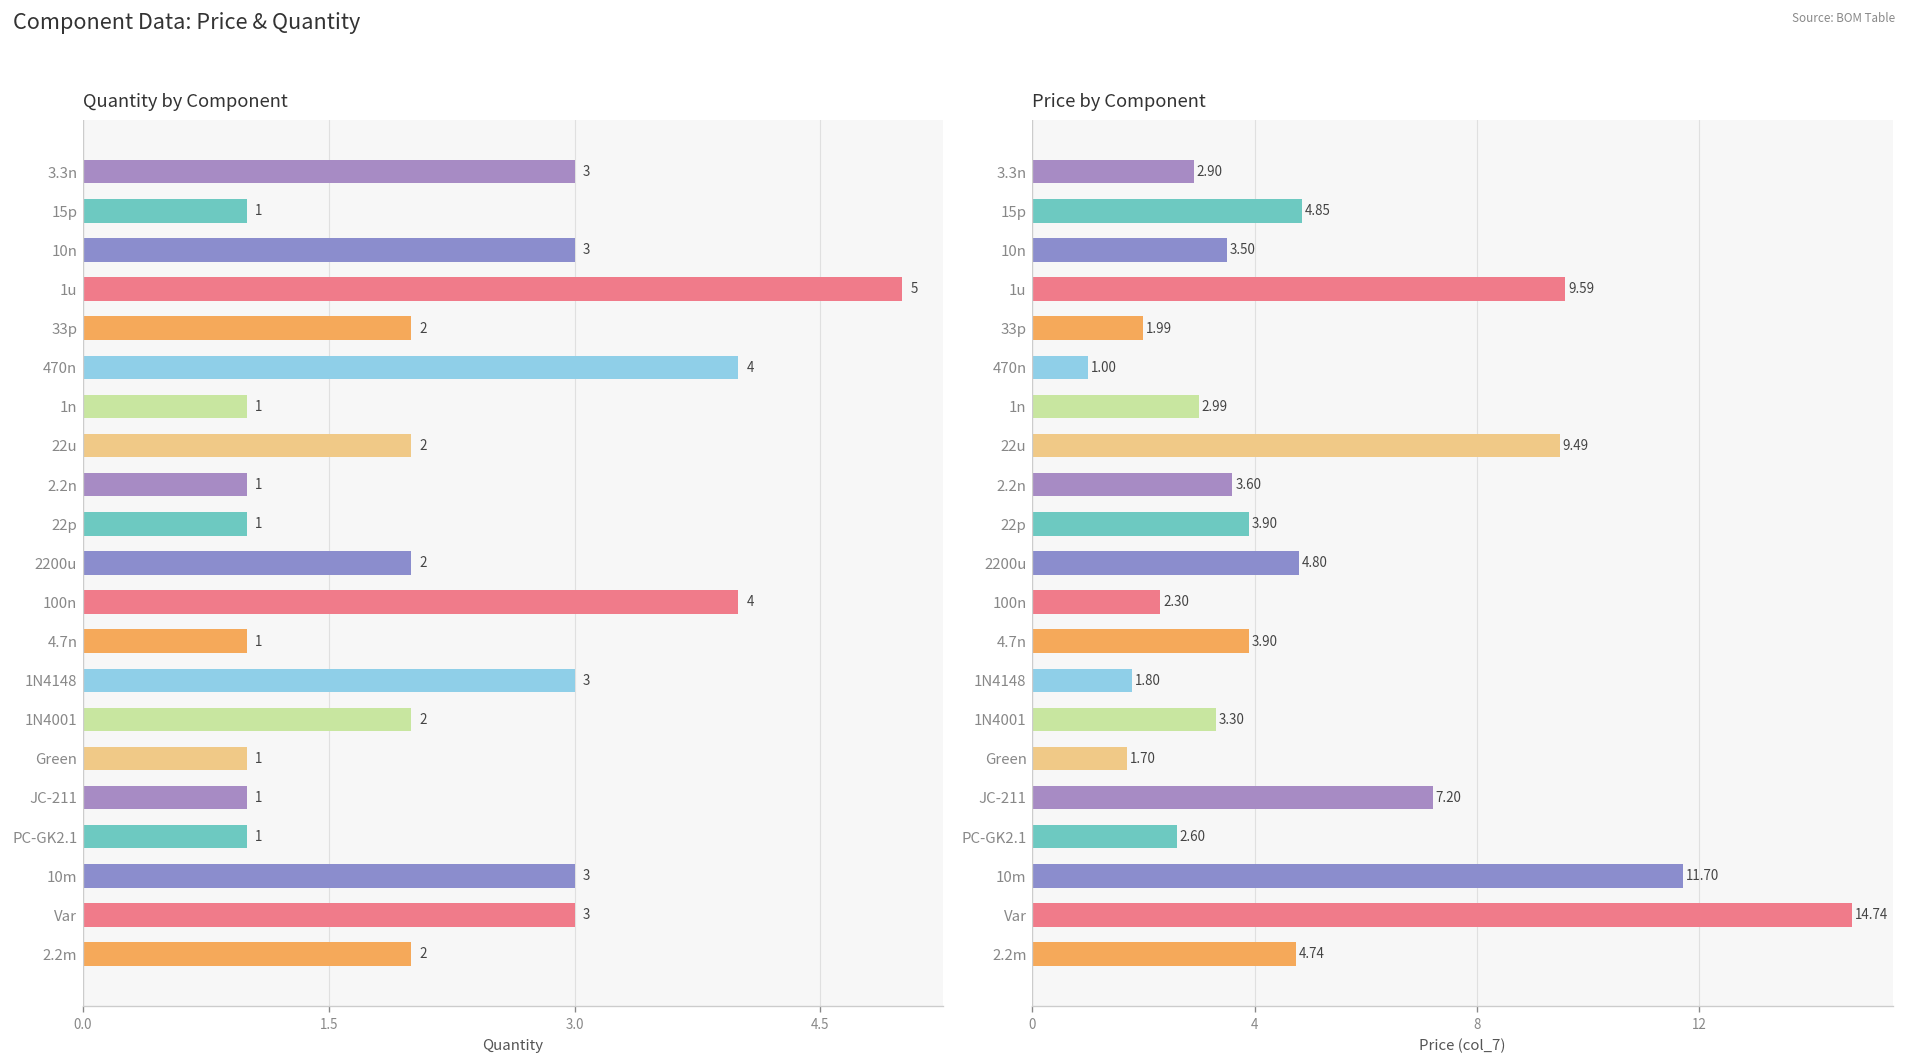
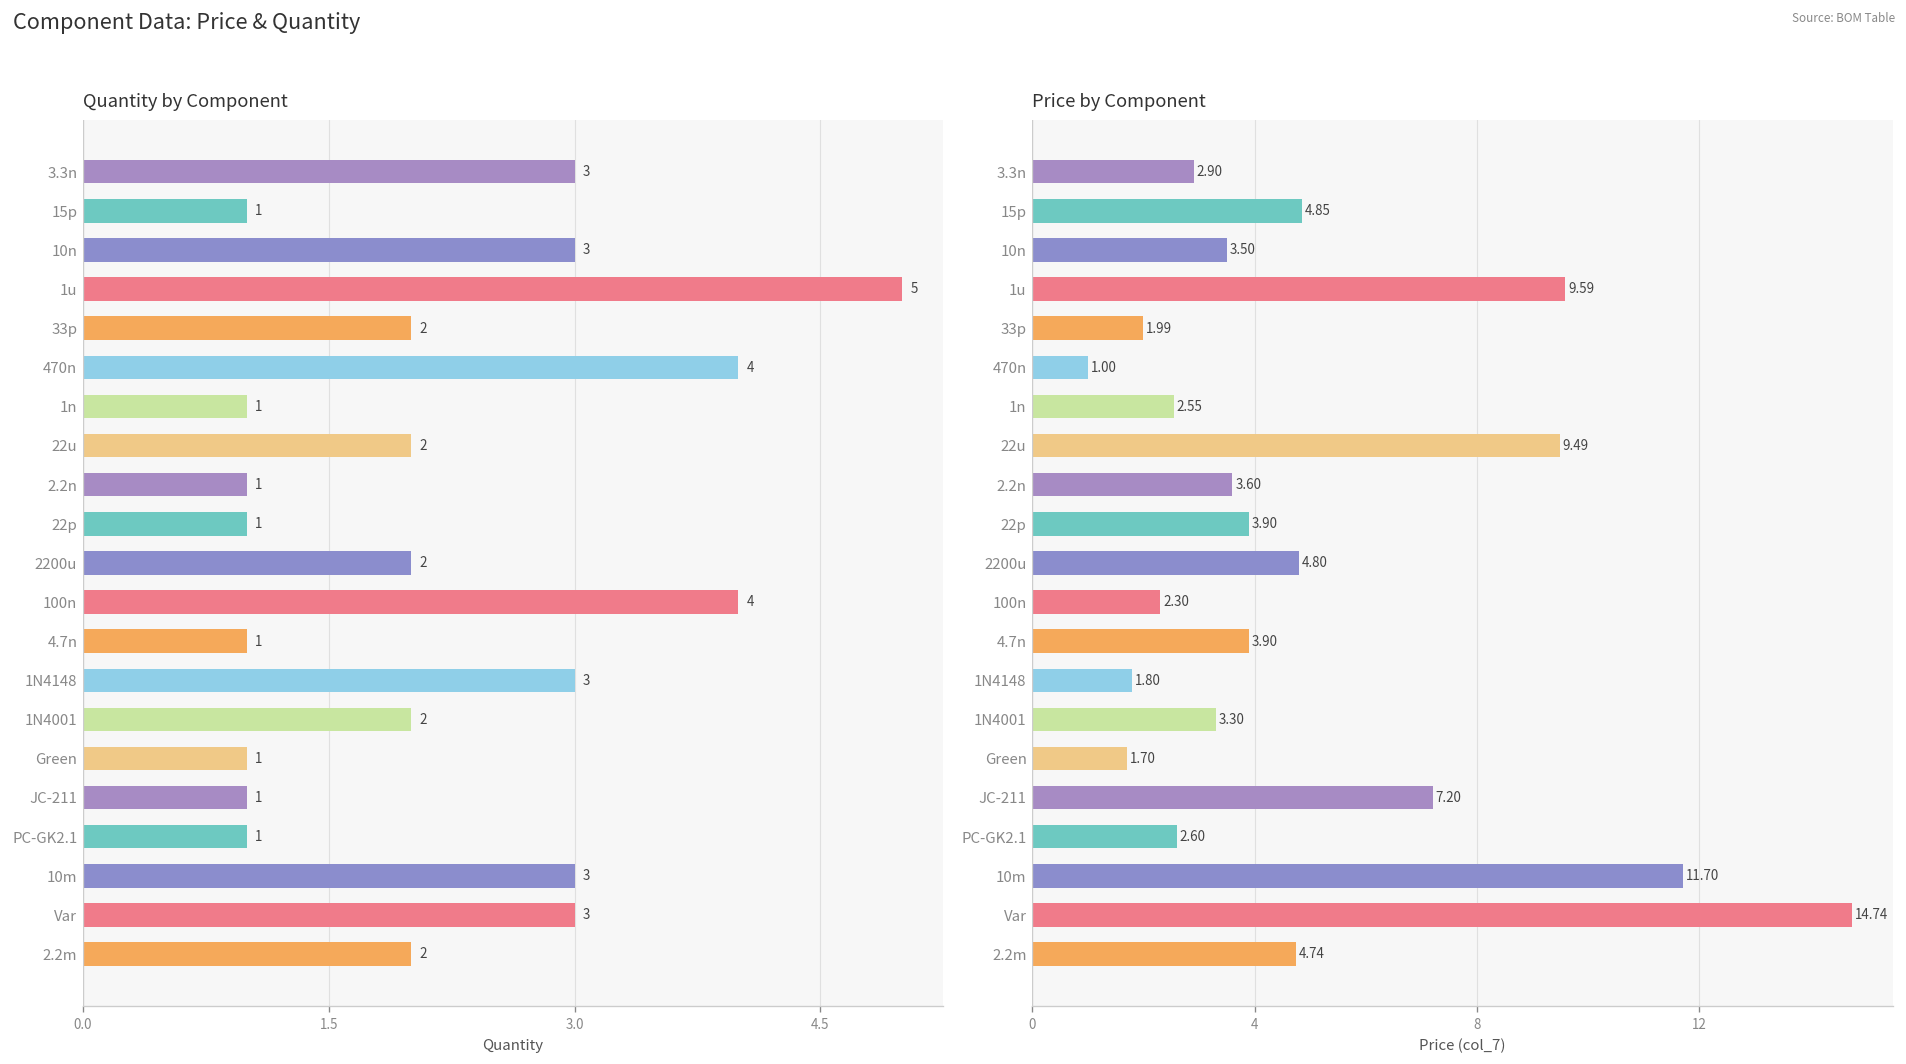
  {
    "Quantity by Component": {
      "3.3n": 3,
      "15p": 1,
      "10n": 3,
      "1u": 5,
      "33p": 2,
      "470n": 4,
      "1n": 1,
      "22u": 2,
      "2.2n": 1,
      "22p": 1,
      "2200u": 2,
      "100n": 4,
      "4.7n": 1,
      "1N4148": 3,
      "1N4001": 2,
      "Green": 1,
      "JC-211": 1,
      "PC-GK2.1": 1,
      "10m": 3,
      "Var": 3,
      "2.2m": 2
    },
    "Price by Component": {
      "3.3n": 2.90,
      "15p": 4.85,
      "10n": 3.50,
      "1u": 9.59,
      "33p": 1.99,
      "470n": 1.00,
-     "1n": 2.99,
+     "1n": 2.55,
      "22u": 9.49,
      "2.2n": 3.60,
      "22p": 3.90,
      "2200u": 4.80,
      "100n": 2.30,
      "4.7n": 3.90,
      "1N4148": 1.80,
      "1N4001": 3.30,
      "Green": 1.70,
      "JC-211": 7.20,
      "PC-GK2.1": 2.60,
      "10m": 11.70,
      "Var": 14.74,
      "2.2m": 4.74
    }
  }
